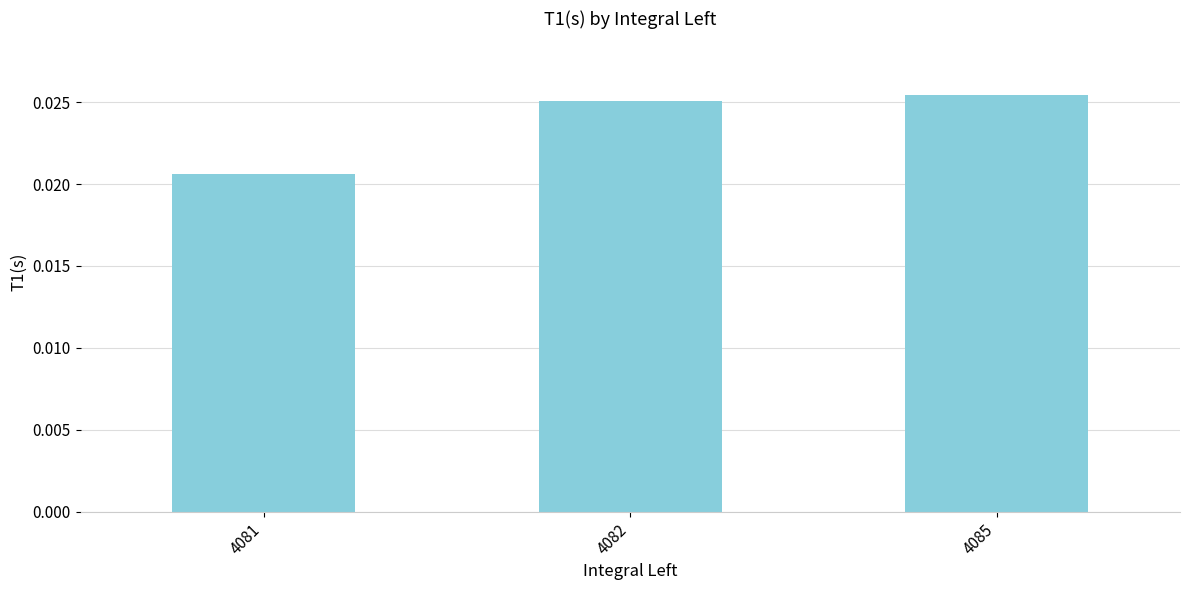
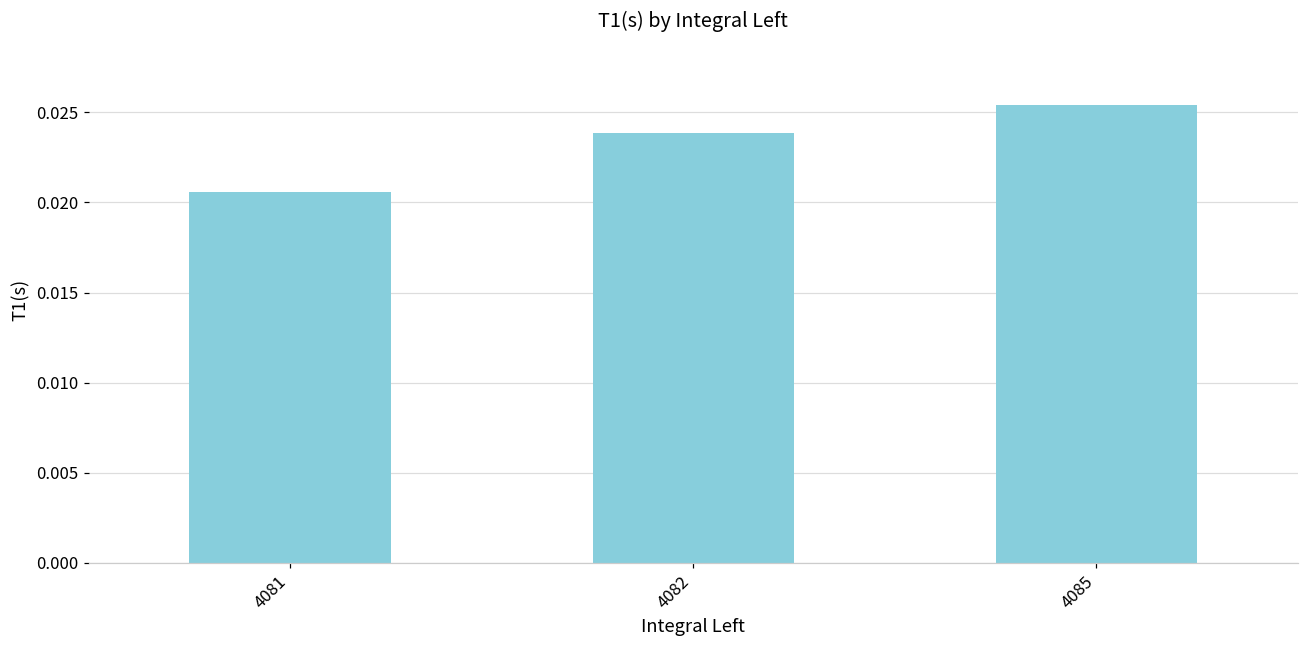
  {
    "4081": 0.0206,
-   "4082": 0.0251,
+   "4082": 0.0239,
    "4085": 0.0254
  }
